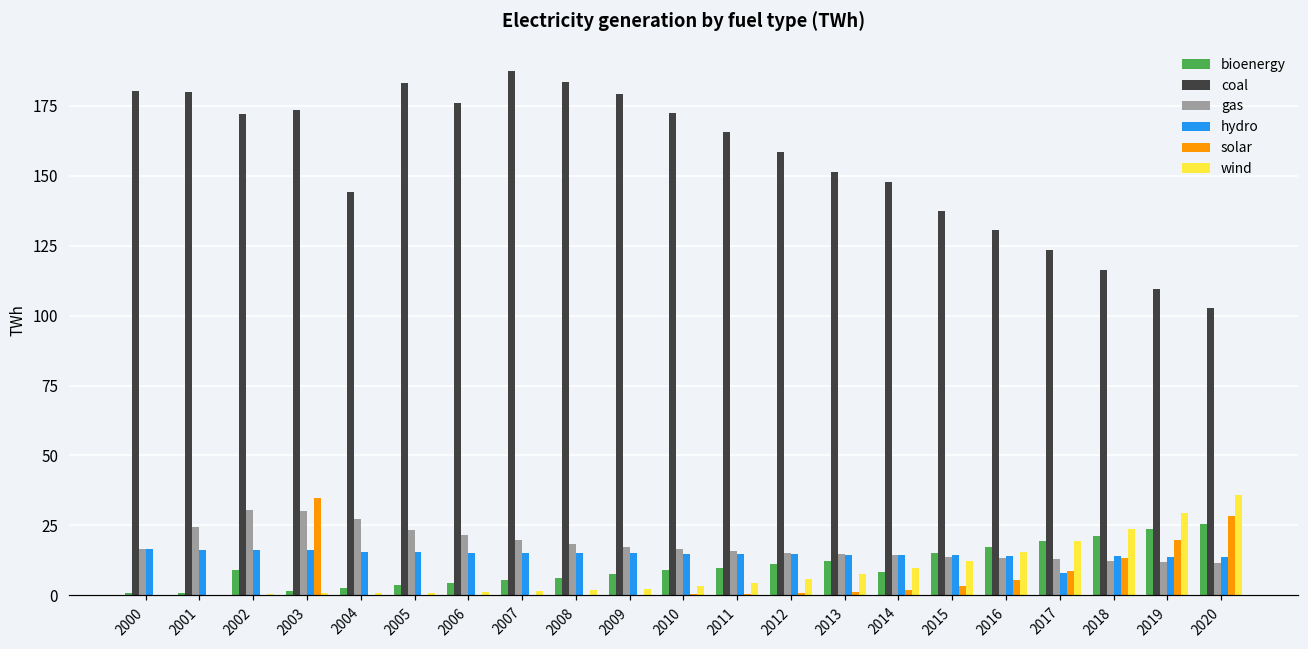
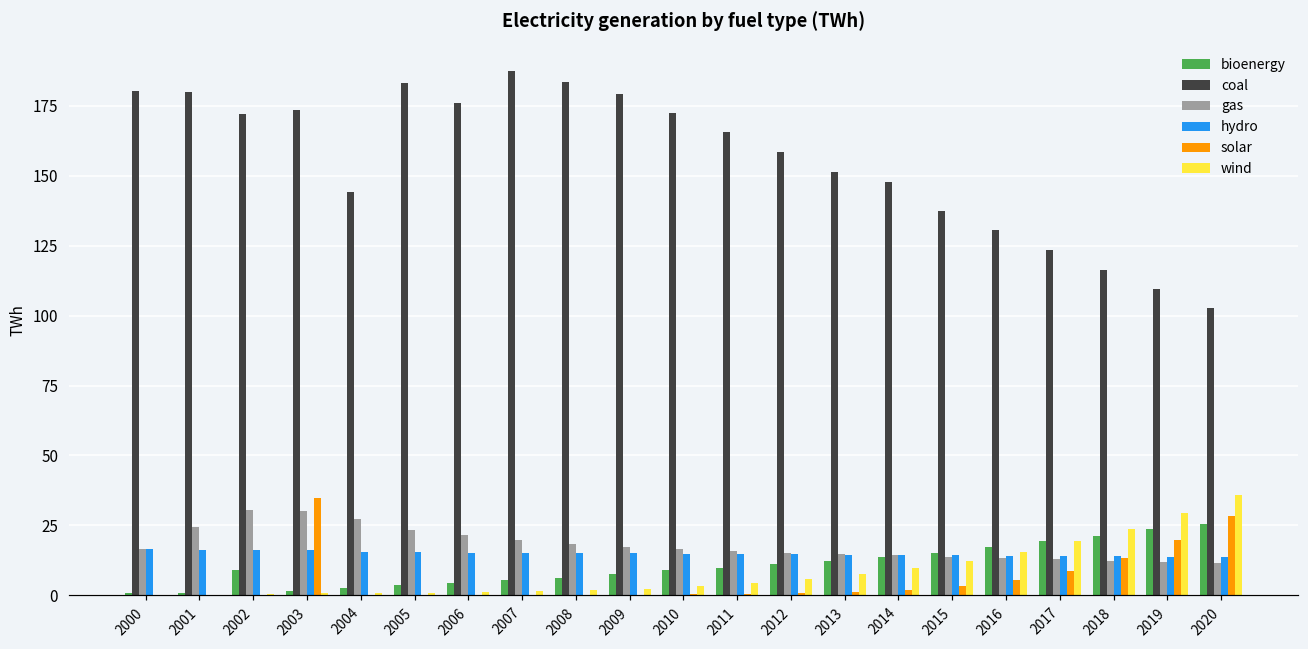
  {
    "bioenergy": {
      "2002": 9,
      "2003": 2,
      "2004": 3,
      "2005": 4,
      "2006": 4,
      "2007": 5,
      "2008": 6,
      "2009": 8,
      "2010": 9,
      "2011": 10,
      "2012": 11,
      "2013": 12,
-     "2014": 8,
+     "2014": 14,
      "2015": 15,
      "2016": 17,
      "2017": 19,
      "2018": 21,
      "2019": 24,
      "2020": 25
    },
    "coal": {
      "2000": 180,
      "2001": 180,
      "2002": 172,
      "2003": 174,
      "2004": 144,
      "2005": 183,
      "2006": 176,
      "2007": 187,
      "2008": 183,
      "2009": 179,
      "2010": 173,
      "2011": 165,
      "2012": 158,
      "2013": 151,
      "2014": 148,
      "2015": 137,
      "2016": 131,
      "2017": 123,
      "2018": 116,
      "2019": 109,
      "2020": 103
    },
    "gas": {
      "2000": 17,
      "2001": 25,
      "2002": 31,
      "2003": 30,
      "2004": 27,
      "2005": 23,
      "2006": 21,
      "2007": 20,
      "2008": 18,
      "2009": 17,
      "2010": 17,
      "2011": 16,
      "2012": 15,
      "2013": 15,
      "2014": 14,
      "2015": 14,
      "2016": 13,
      "2017": 13,
      "2018": 12,
      "2019": 12,
      "2020": 11
    },
    "hydro": {
      "2000": 16,
      "2001": 16,
      "2002": 16,
      "2003": 16,
      "2004": 16,
      "2005": 15,
      "2006": 15,
      "2007": 15,
      "2008": 15,
      "2009": 15,
      "2010": 15,
      "2011": 15,
      "2012": 15,
      "2013": 15,
      "2014": 14,
      "2015": 14,
      "2016": 14,
-     "2017": 8,
+     "2017": 14,
      "2018": 14,
      "2019": 14,
      "2020": 14
    },
    "solar": {
      "2003": 35,
      "2013": 1,
      "2014": 2,
      "2015": 3,
      "2016": 6,
      "2017": 9,
      "2018": 13,
      "2019": 20,
      "2020": 28
    },
    "wind": {
      "2006": 1,
      "2007": 1,
      "2008": 2,
      "2009": 2,
      "2010": 3,
      "2011": 4,
      "2012": 6,
      "2013": 8,
      "2014": 10,
      "2015": 12,
      "2016": 16,
      "2017": 19,
      "2018": 24,
      "2019": 29,
      "2020": 36
    }
  }
